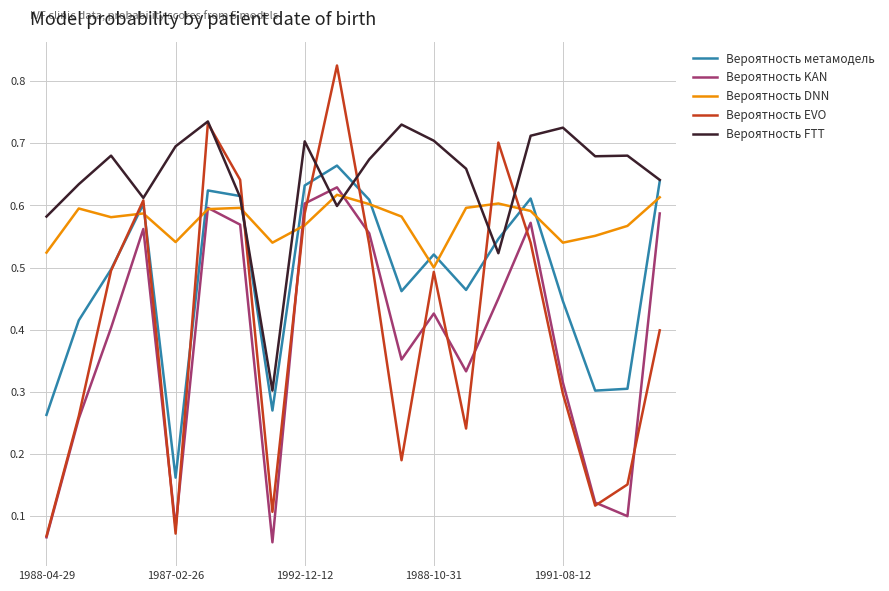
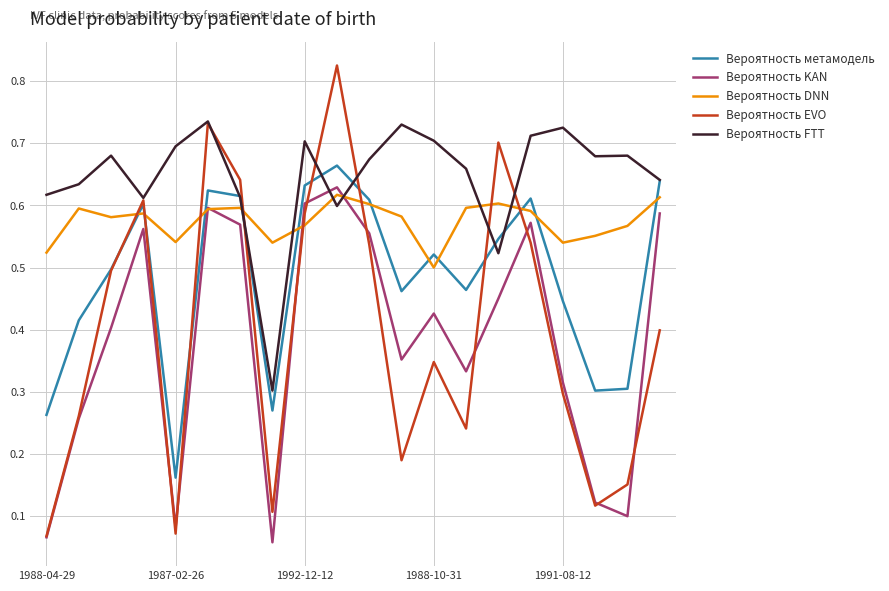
  {
    "Вероятность метамодель": {
      "1988-04-29": 0.26,
      "1987-02-26": 0.16,
      "1992-12-12": 0.63,
      "1988-10-31": 0.52,
      "1991-08-12": 0.45
    },
    "Вероятность KAN": {
      "1987-02-26": 0.08,
      "1992-12-12": 0.60,
      "1988-10-31": 0.43,
      "1991-08-12": 0.32
    },
    "Вероятность DNN": {
      "1988-04-29": 0.52,
      "1987-02-26": 0.54,
      "1992-12-12": 0.57,
      "1988-10-31": 0.50,
      "1991-08-12": 0.54
    },
    "Вероятность EVO": {
      "1987-02-26": 0.07,
      "1992-12-12": 0.59,
-     "1988-10-31": 0.49,
+     "1988-10-31": 0.35,
      "1991-08-12": 0.30
    },
    "Вероятность FTT": {
-     "1988-04-29": 0.58,
+     "1988-04-29": 0.62,
      "1987-02-26": 0.70,
      "1992-12-12": 0.70,
      "1988-10-31": 0.70,
      "1991-08-12": 0.73
    }
  }
